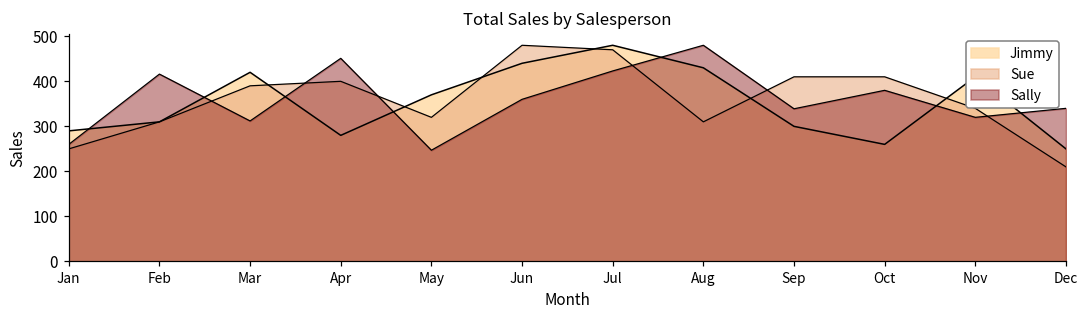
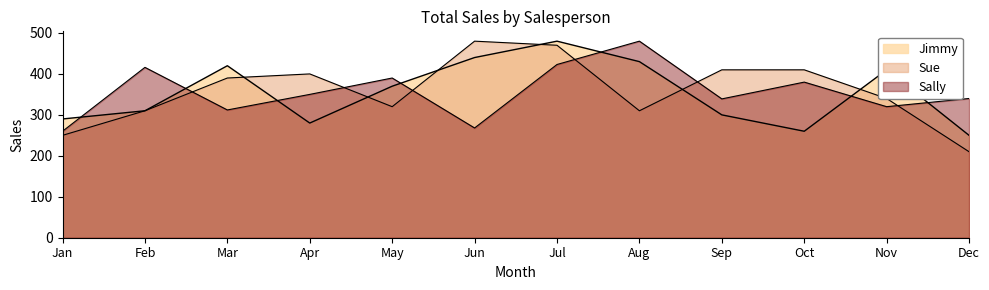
  {
    "Sally": {
      "Jan": 260,
      "Feb": 420,
      "Mar": 310,
-     "Apr": 450,
-     "May": 250,
-     "Jun": 360,
+     "Apr": 350,
+     "May": 390,
+     "Jun": 270,
      "Jul": 420,
      "Aug": 480,
      "Sep": 340,
      "Oct": 380,
      "Nov": 320,
      "Dec": 340
    }
  }
